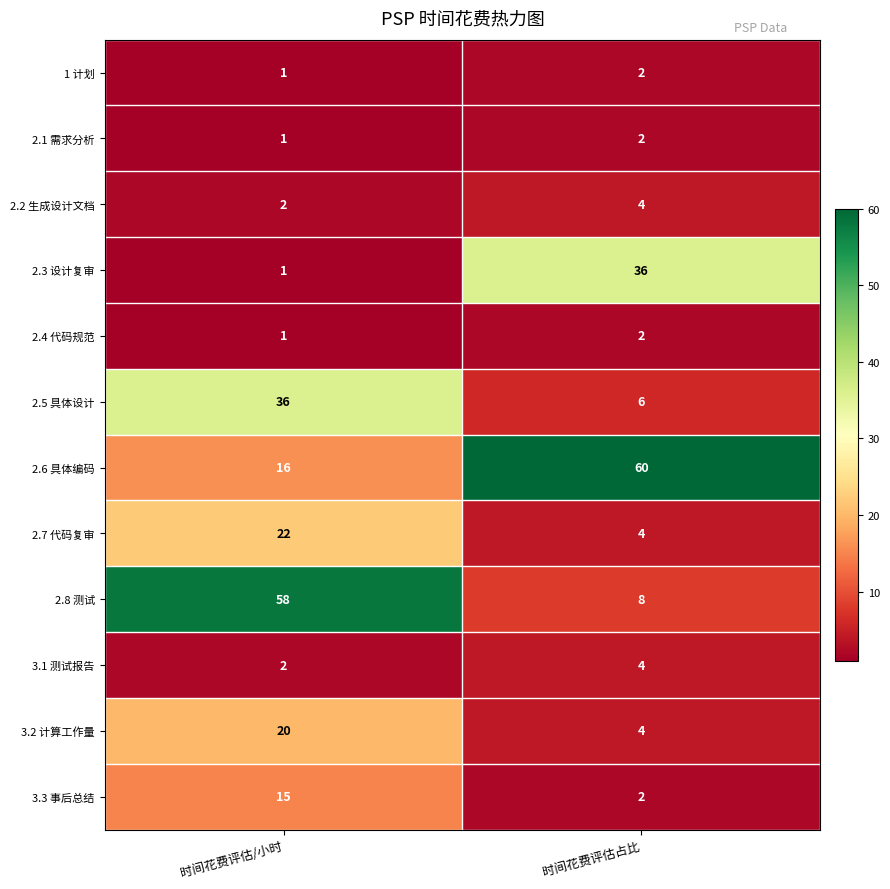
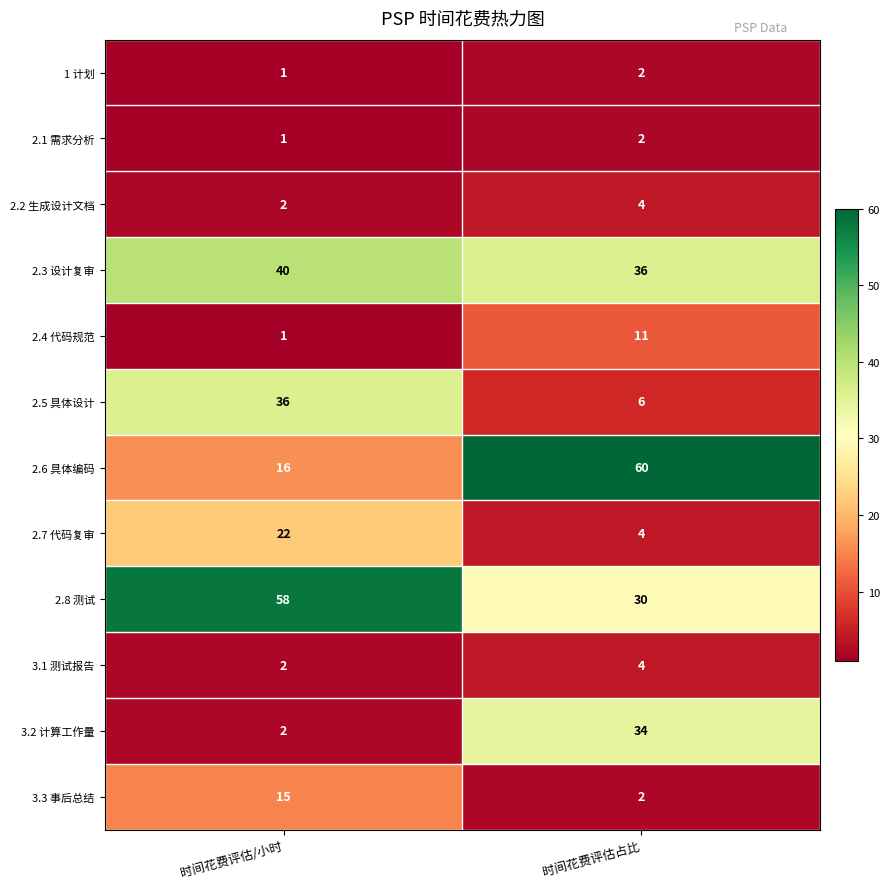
  {
    "1 计划": {
      "时间花费评估/小时": 1,
      "时间花费评估占比": 2
    },
    "2.1 需求分析": {
      "时间花费评估/小时": 1,
      "时间花费评估占比": 2
    },
    "2.2 生成设计文档": {
      "时间花费评估/小时": 2,
      "时间花费评估占比": 4
    },
    "2.3 设计复审": {
-     "时间花费评估/小时": 1,
+     "时间花费评估/小时": 40,
      "时间花费评估占比": 36
    },
    "2.4 代码规范": {
      "时间花费评估/小时": 1,
-     "时间花费评估占比": 2
+     "时间花费评估占比": 11
    },
    "2.5 具体设计": {
      "时间花费评估/小时": 36,
      "时间花费评估占比": 6
    },
    "2.6 具体编码": {
      "时间花费评估/小时": 16,
      "时间花费评估占比": 60
    },
    "2.7 代码复审": {
      "时间花费评估/小时": 22,
      "时间花费评估占比": 4
    },
    "2.8 测试": {
      "时间花费评估/小时": 58,
-     "时间花费评估占比": 8
+     "时间花费评估占比": 30
    },
    "3.1 测试报告": {
      "时间花费评估/小时": 2,
      "时间花费评估占比": 4
    },
    "3.2 计算工作量": {
-     "时间花费评估/小时": 20,
-     "时间花费评估占比": 4
+     "时间花费评估/小时": 2,
+     "时间花费评估占比": 34
    },
    "3.3 事后总结": {
      "时间花费评估/小时": 15,
      "时间花费评估占比": 2
    }
  }
